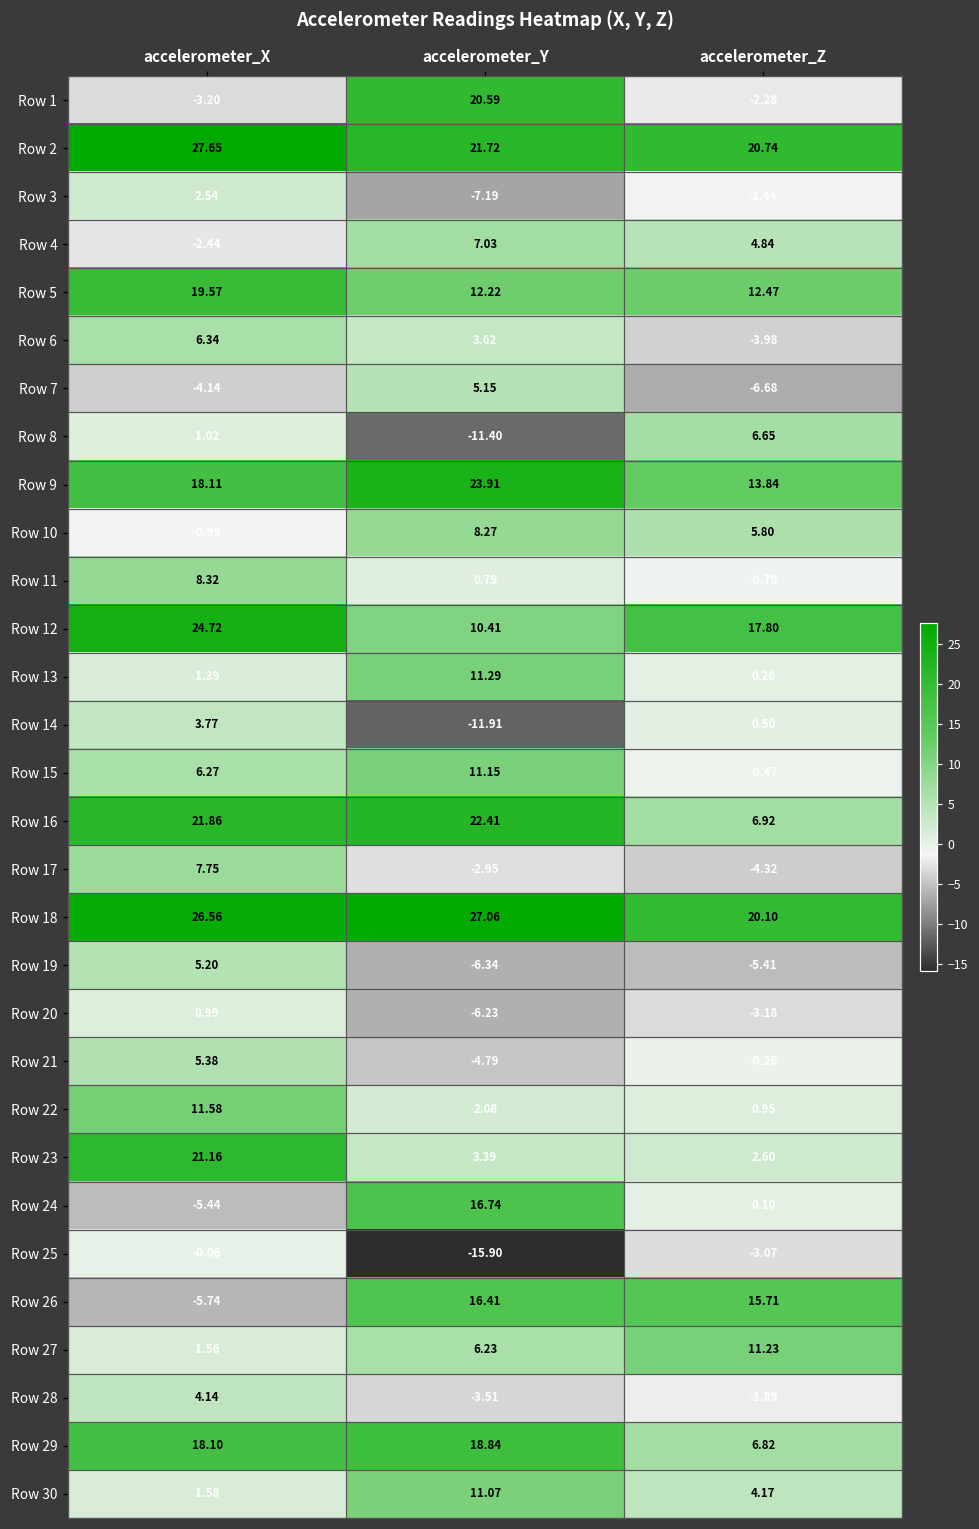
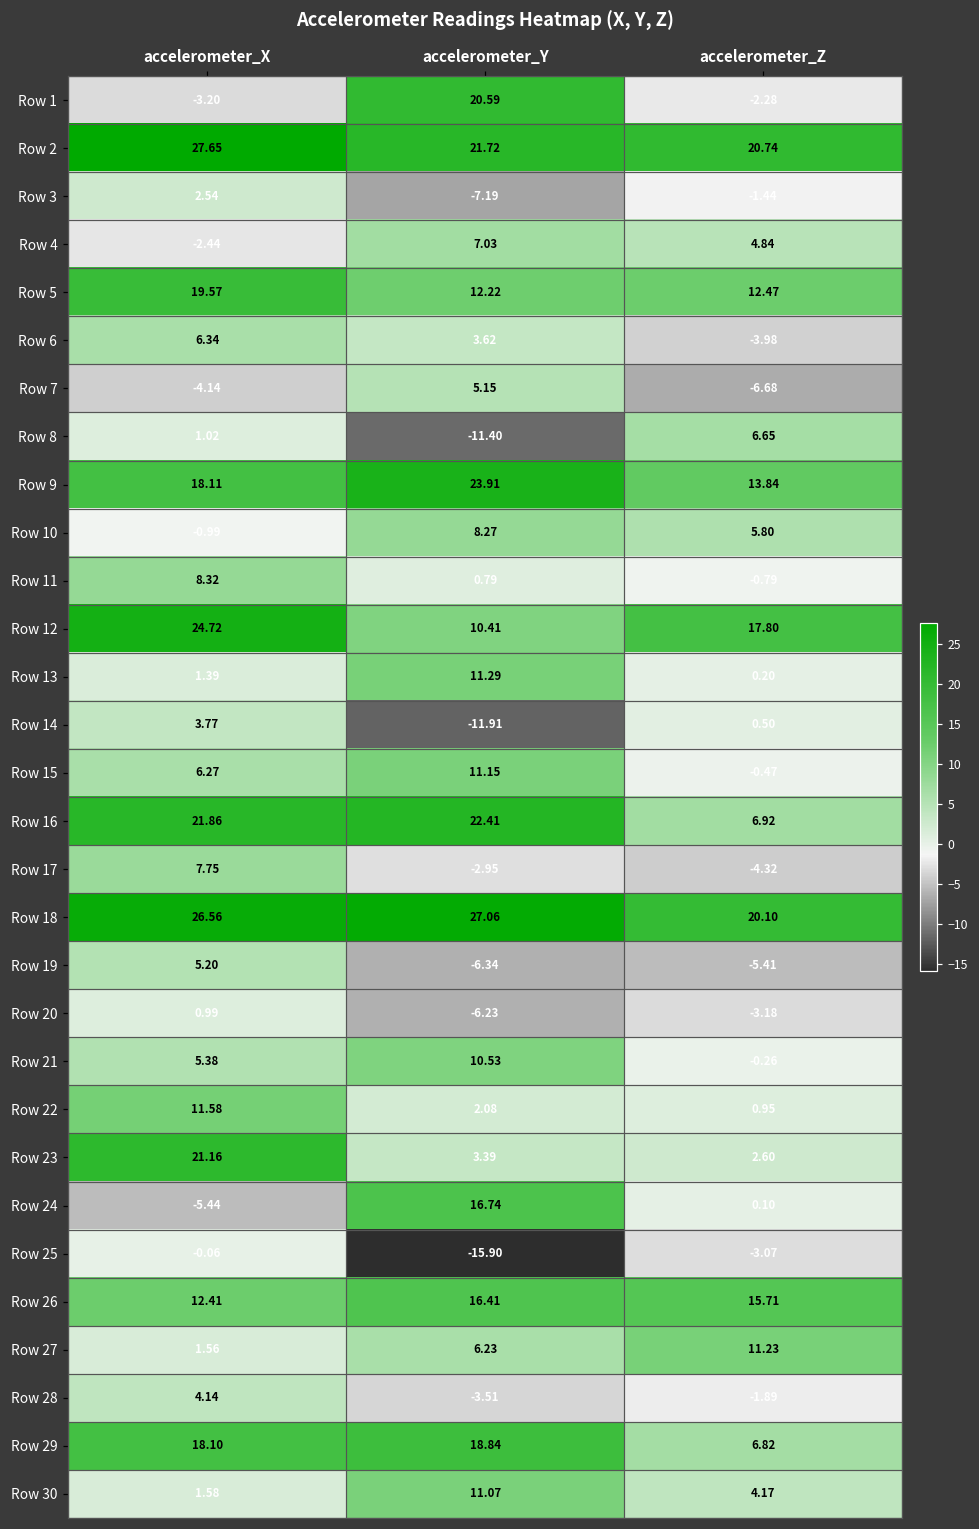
  {
    "Row 1": {
      "accelerometer_Y": 20.59
    },
    "Row 2": {
      "accelerometer_X": 27.65,
      "accelerometer_Y": 21.72,
      "accelerometer_Z": 20.74
    },
    "Row 3": {
      "accelerometer_X": 2.54,
      "accelerometer_Y": -7.19
    },
    "Row 4": {
      "accelerometer_Y": 7.03,
      "accelerometer_Z": 4.84
    },
    "Row 5": {
      "accelerometer_X": 19.57,
      "accelerometer_Y": 12.22,
      "accelerometer_Z": 12.47
    },
    "Row 6": {
      "accelerometer_X": 6.34,
      "accelerometer_Y": 3.62
    },
    "Row 7": {
      "accelerometer_X": -4.14,
      "accelerometer_Y": 5.15,
      "accelerometer_Z": -6.68
    },
    "Row 8": {
      "accelerometer_Y": -11.40,
      "accelerometer_Z": 6.65
    },
    "Row 9": {
      "accelerometer_X": 18.11,
      "accelerometer_Y": 23.91,
      "accelerometer_Z": 13.84
    },
    "Row 10": {
      "accelerometer_Y": 8.27,
      "accelerometer_Z": 5.80
    },
    "Row 11": {
      "accelerometer_X": 8.32
    },
    "Row 12": {
      "accelerometer_X": 24.72,
      "accelerometer_Y": 10.41,
      "accelerometer_Z": 17.80
    },
    "Row 13": {
      "accelerometer_Y": 11.29
    },
    "Row 14": {
      "accelerometer_X": 3.77,
      "accelerometer_Y": -11.91
    },
    "Row 15": {
      "accelerometer_X": 6.27,
      "accelerometer_Y": 11.15
    },
    "Row 16": {
      "accelerometer_X": 21.86,
      "accelerometer_Y": 22.41,
      "accelerometer_Z": 6.92
    },
    "Row 17": {
      "accelerometer_X": 7.75,
      "accelerometer_Z": -4.32
    },
    "Row 18": {
      "accelerometer_X": 26.56,
      "accelerometer_Y": 27.06,
      "accelerometer_Z": 20.10
    },
    "Row 19": {
      "accelerometer_X": 5.20,
      "accelerometer_Y": -6.34,
      "accelerometer_Z": -5.41
    },
    "Row 20": {
      "accelerometer_Y": -6.23
    },
    "Row 21": {
      "accelerometer_X": 5.38,
-     "accelerometer_Y": -4.79
+     "accelerometer_Y": 10.53
    },
    "Row 22": {
      "accelerometer_X": 11.58
    },
    "Row 23": {
      "accelerometer_X": 21.16,
      "accelerometer_Y": 3.39,
      "accelerometer_Z": 2.60
    },
    "Row 24": {
      "accelerometer_X": -5.44,
      "accelerometer_Y": 16.74
    },
    "Row 25": {
      "accelerometer_Y": -15.90
    },
    "Row 26": {
-     "accelerometer_X": -5.74,
+     "accelerometer_X": 12.41,
      "accelerometer_Y": 16.41,
      "accelerometer_Z": 15.71
    },
    "Row 27": {
      "accelerometer_Y": 6.23,
      "accelerometer_Z": 11.23
    },
    "Row 28": {
      "accelerometer_X": 4.14
    },
    "Row 29": {
      "accelerometer_X": 18.10,
      "accelerometer_Y": 18.84,
      "accelerometer_Z": 6.82
    },
    "Row 30": {
      "accelerometer_Y": 11.07,
      "accelerometer_Z": 4.17
    }
  }
